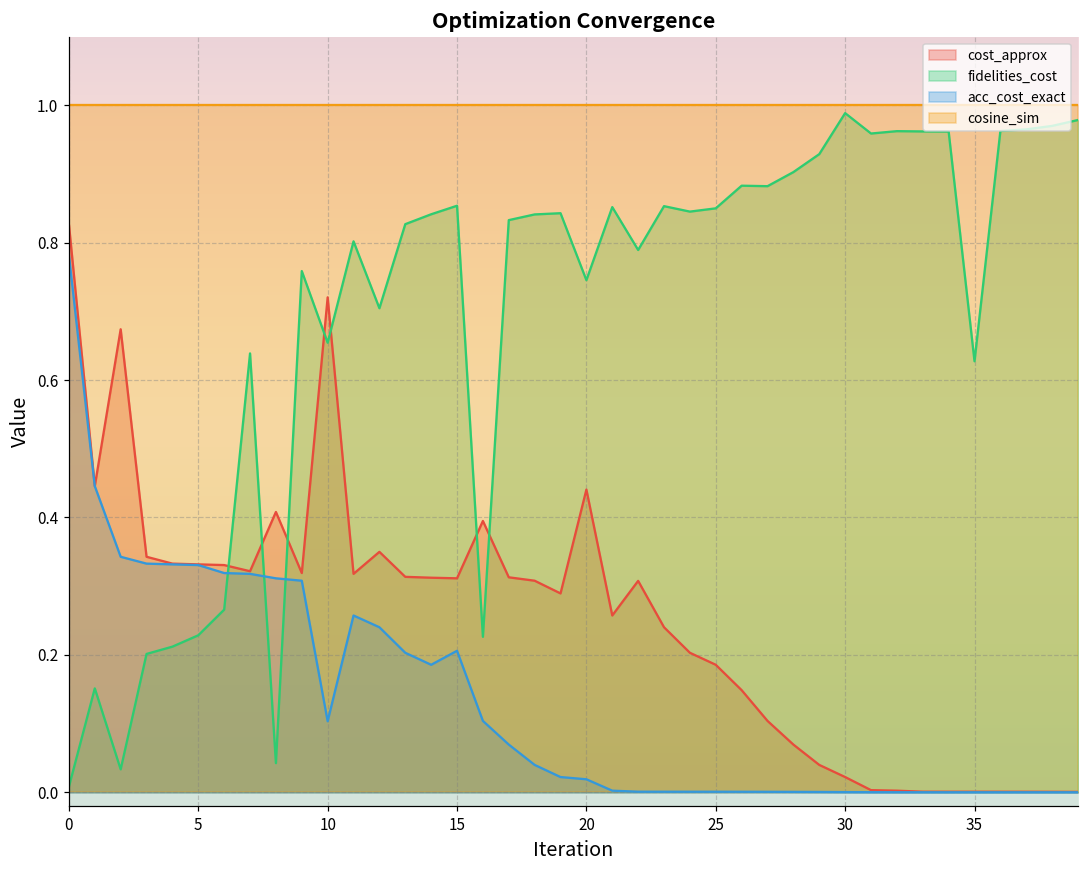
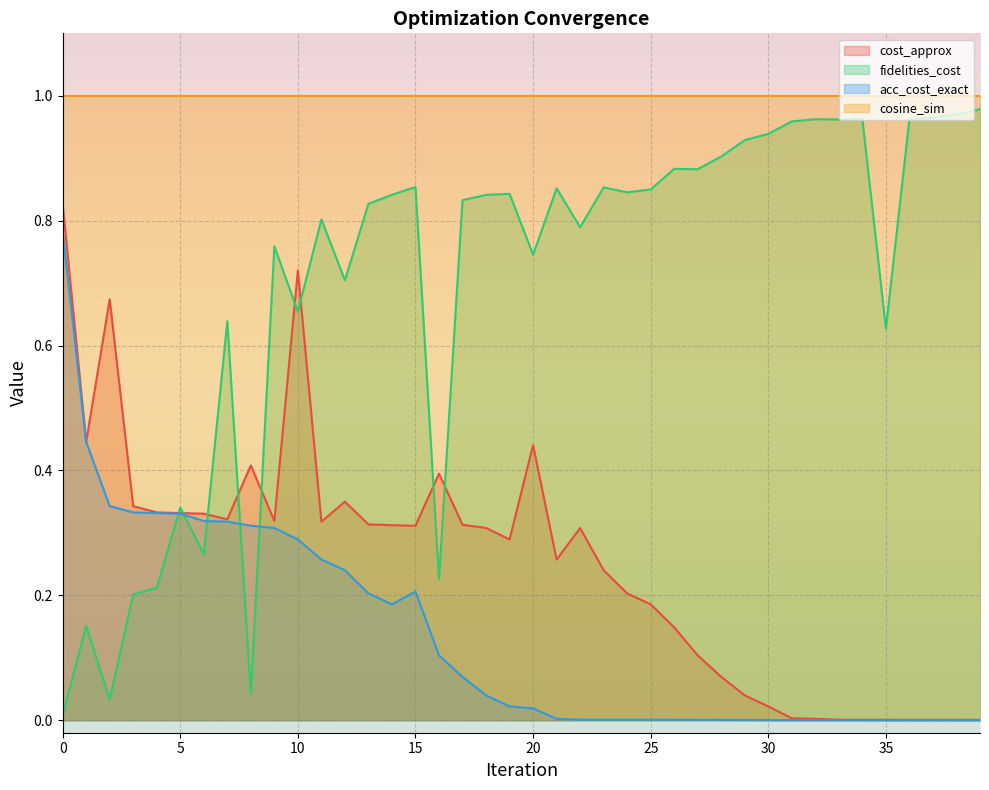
  {
    "fidelities_cost": {
      "0": 0.01,
-     "5": 0.23,
+     "5": 0.34,
      "10": 0.65,
      "15": 0.85,
      "20": 0.75,
      "25": 0.85,
-     "30": 0.99,
+     "30": 0.94,
      "35": 0.63
    },
    "acc_cost_exact": {
      "0": 0.78,
-     "10": 0.10,
+     "10": 0.29,
      "15": 0.21,
      "20": 0.02,
      "25": 0.00,
      "30": 0.00
    }
  }
